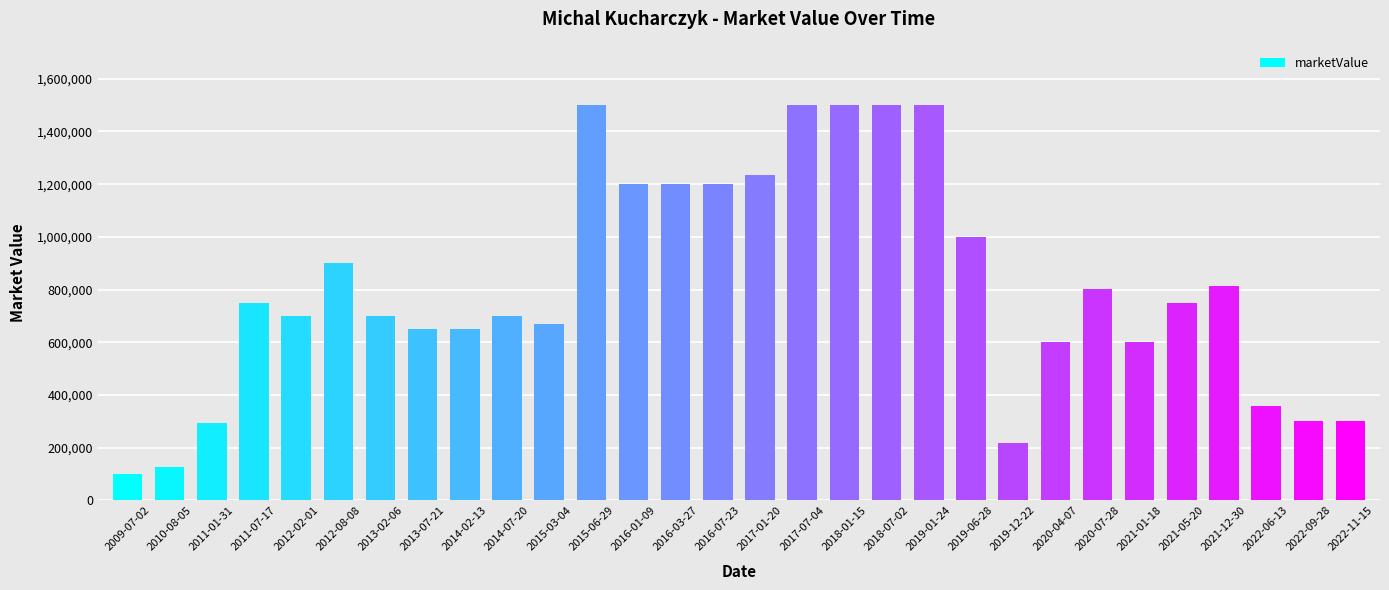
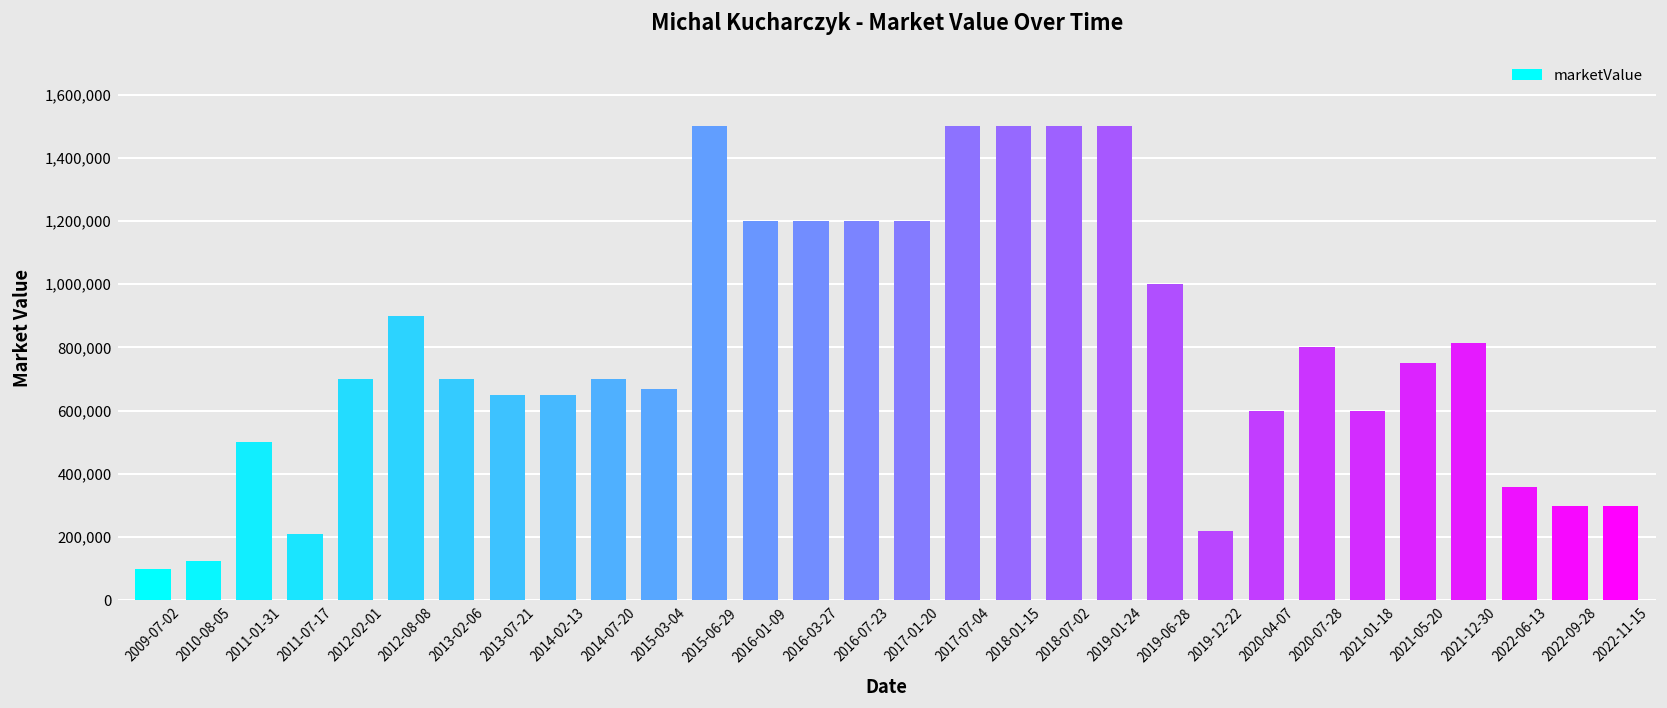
  {
    "2009-07-02": "100,000",
    "2010-08-05": "130,000",
-   "2011-01-31": "300,000",
-   "2011-07-17": "750,000",
+   "2011-01-31": "500,000",
+   "2011-07-17": "210,000",
    "2012-02-01": "700,000",
    "2012-08-08": "900,000",
    "2013-02-06": "700,000",
    "2013-07-21": "650,000",
    "2014-02-13": "650,000",
    "2014-07-20": "700,000",
    "2015-03-04": "670,000",
    "2015-06-29": "1,500,000",
    "2016-01-09": "1,200,000",
    "2016-03-27": "1,200,000",
    "2016-07-23": "1,200,000",
-   "2017-01-20": "1,230,000",
+   "2017-01-20": "1,200,000",
    "2017-07-04": "1,500,000",
    "2018-01-15": "1,500,000",
    "2018-07-02": "1,500,000",
    "2019-01-24": "1,500,000",
    "2019-06-28": "1,000,000",
    "2019-12-22": "220,000",
    "2020-04-07": "600,000",
    "2020-07-28": "800,000",
    "2021-01-18": "600,000",
    "2021-05-20": "750,000",
    "2021-12-30": "810,000",
    "2022-06-13": "360,000",
    "2022-09-28": "300,000",
    "2022-11-15": "300,000"
  }
